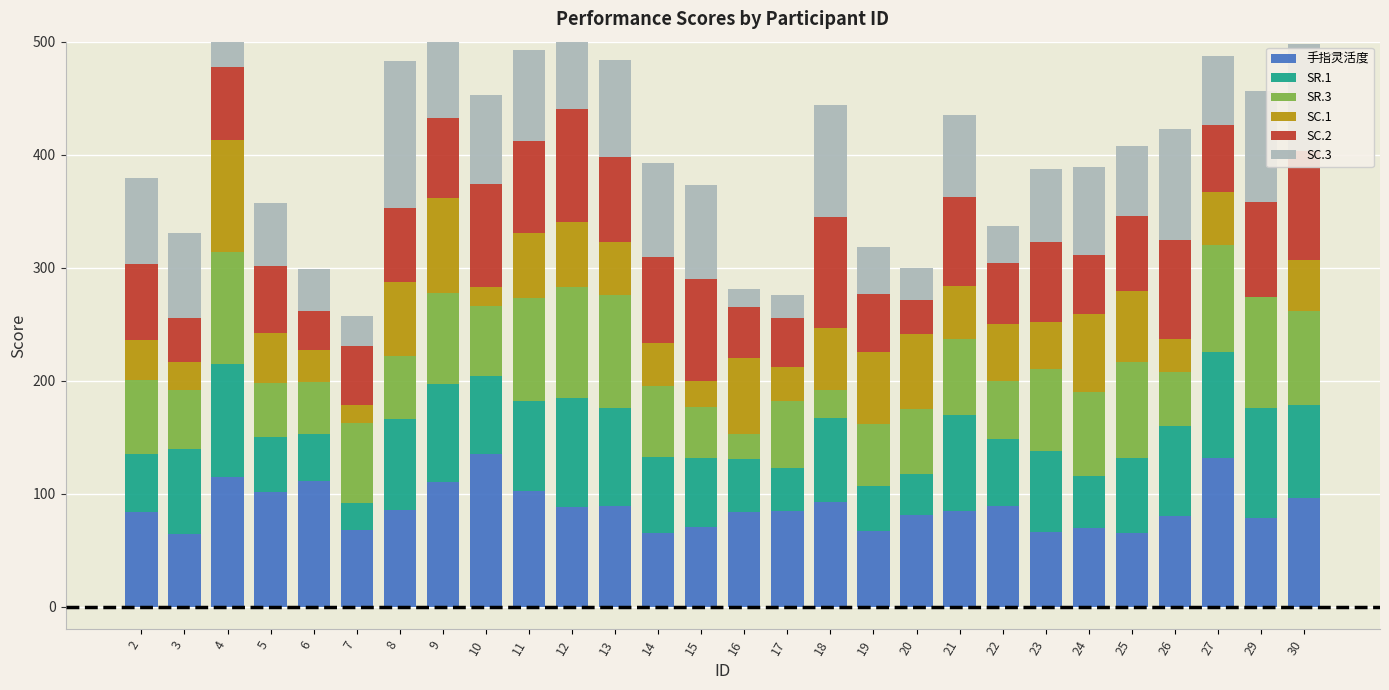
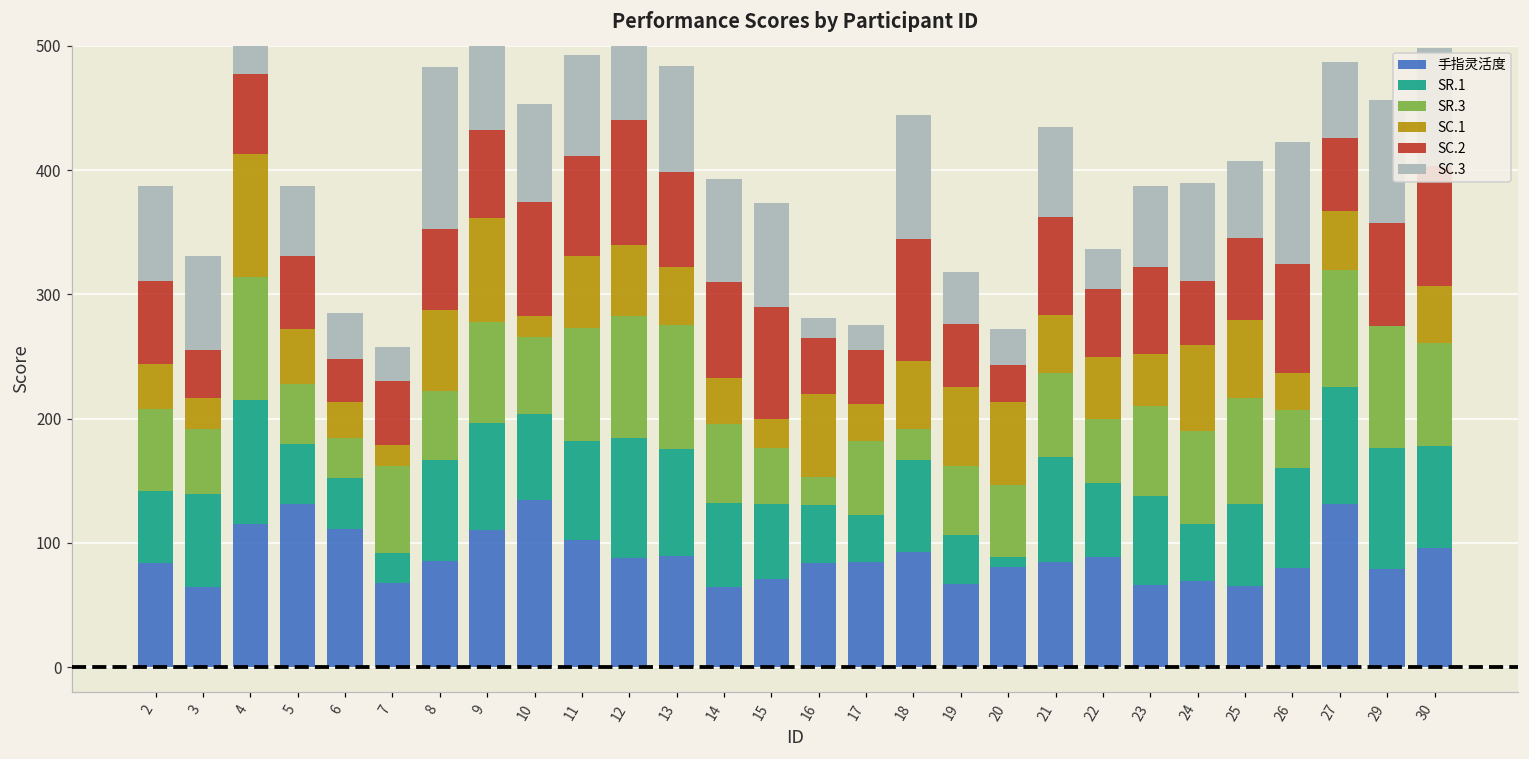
  {
    "手指灵活度": {
      "2": 83,
      "3": 64,
      "4": 115,
-     "5": 102,
+     "5": 132,
      "6": 111,
      "7": 68,
      "8": 86,
      "9": 110,
      "10": 135,
      "11": 103,
      "12": 88,
      "13": 89,
      "14": 65,
      "15": 71,
      "16": 84,
      "17": 85,
      "18": 93,
      "19": 67,
      "20": 81,
      "21": 85,
      "22": 89,
      "23": 66,
      "24": 69,
      "25": 65,
      "26": 80,
      "27": 131,
      "29": 79,
      "30": 96
    },
    "SR.1": {
-     "2": 51,
+     "2": 59,
      "3": 75,
      "4": 100,
      "5": 48,
      "6": 41,
      "7": 24,
      "8": 81,
      "9": 86,
      "10": 69,
      "11": 79,
      "12": 96,
      "13": 86,
      "14": 68,
      "15": 61,
      "16": 46,
      "17": 38,
      "18": 74,
      "19": 40,
-     "20": 36,
+     "20": 8,
      "21": 85,
      "22": 59,
      "23": 71,
      "24": 46,
      "25": 66,
      "26": 80,
      "27": 94,
      "29": 97,
      "30": 82
    },
    "SR.3": {
      "2": 66,
      "3": 52,
      "4": 99,
      "5": 48,
-     "6": 46,
+     "6": 32,
      "7": 70,
      "8": 56,
      "9": 81,
      "10": 62,
      "11": 91,
      "12": 98,
      "13": 100,
      "14": 63,
      "15": 45,
      "16": 23,
      "17": 59,
      "18": 24,
      "19": 55,
      "20": 58,
      "21": 68,
      "22": 52,
      "23": 73,
      "24": 75,
      "25": 86,
      "26": 47,
      "27": 95,
      "29": 98,
      "30": 83
    },
    "SC.1": {
      "2": 36,
      "3": 25,
      "4": 99,
      "5": 44,
      "6": 28,
      "7": 17,
      "8": 65,
      "9": 84,
      "10": 17,
      "11": 58,
      "12": 58,
      "13": 47,
      "14": 37,
      "15": 24,
      "16": 67,
      "17": 30,
      "18": 55,
      "19": 64,
      "20": 66,
      "21": 47,
      "22": 50,
      "23": 42,
      "24": 69,
      "25": 62,
      "26": 29,
      "27": 47,
      "29": 0,
      "30": 46
    },
    "SC.2": {
      "2": 67,
      "3": 39,
      "4": 65,
      "5": 59,
      "6": 35,
      "7": 51,
      "8": 65,
      "9": 70,
      "10": 91,
      "11": 81,
      "12": 100,
      "13": 76,
      "14": 77,
      "15": 90,
      "16": 45,
      "17": 43,
      "18": 98,
      "19": 51,
      "20": 30,
      "21": 79,
      "22": 54,
      "23": 70,
      "24": 52,
      "25": 67,
      "26": 88,
      "27": 59,
      "29": 83
    },
    "SC.3": {
      "2": 76,
      "3": 76,
      "5": 56,
      "6": 37,
      "7": 27,
      "8": 130,
      "10": 79,
      "11": 81,
      "13": 85,
      "14": 83,
      "15": 84,
      "16": 16,
      "17": 21,
      "18": 100,
      "19": 42,
      "20": 29,
      "21": 72,
      "22": 32,
      "23": 65,
      "24": 78,
      "25": 62,
      "26": 98,
      "27": 61,
      "29": 98,
      "30": 95
    }
  }
